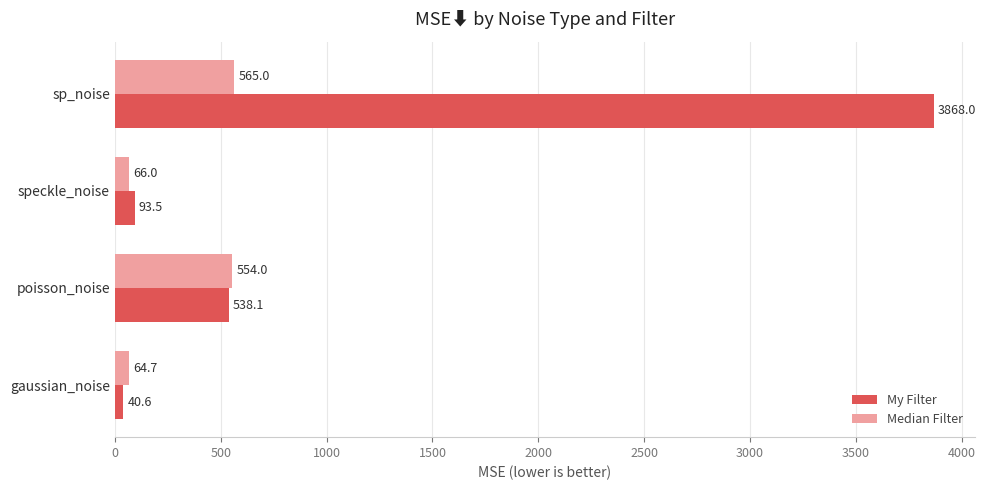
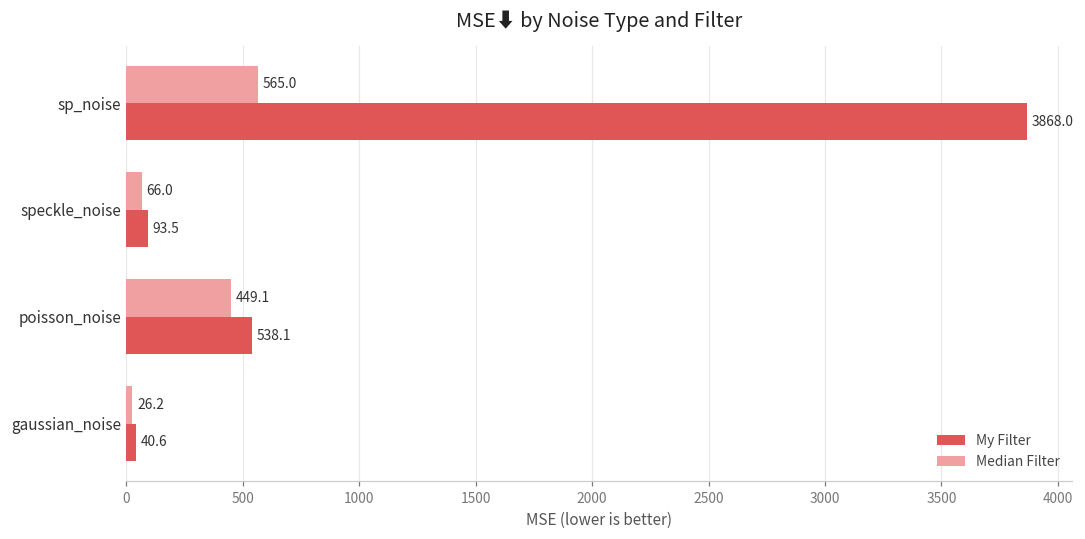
  {
    "My Filter": {
      "sp_noise": 3868.0,
      "speckle_noise": 93.5,
      "poisson_noise": 538.1,
      "gaussian_noise": 40.6
    },
    "Median Filter": {
      "sp_noise": 565.0,
      "speckle_noise": 66.0,
-     "poisson_noise": 554.0,
-     "gaussian_noise": 64.7
+     "poisson_noise": 449.1,
+     "gaussian_noise": 26.2
    }
  }
